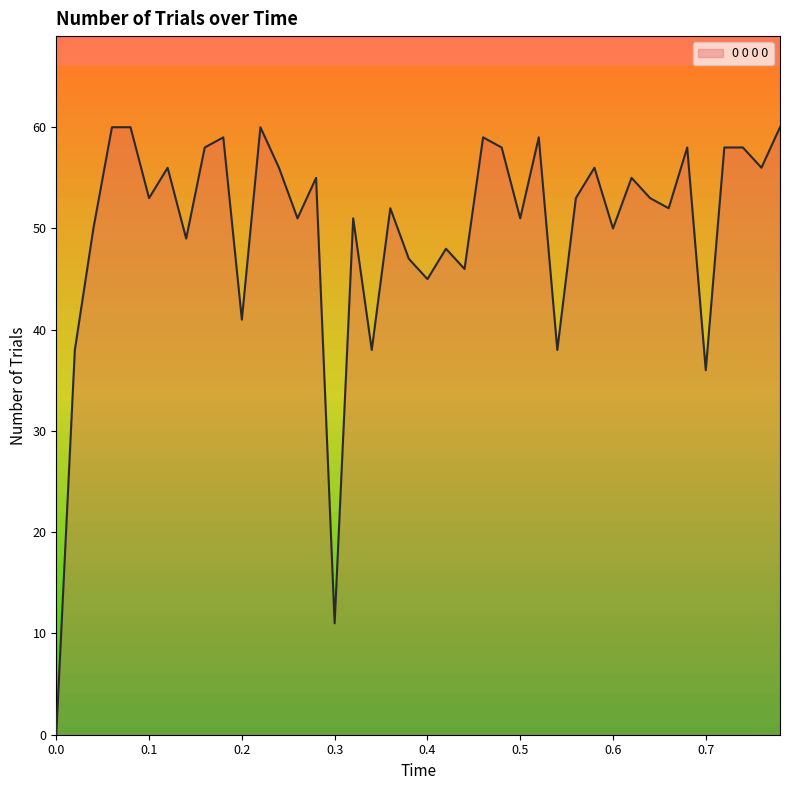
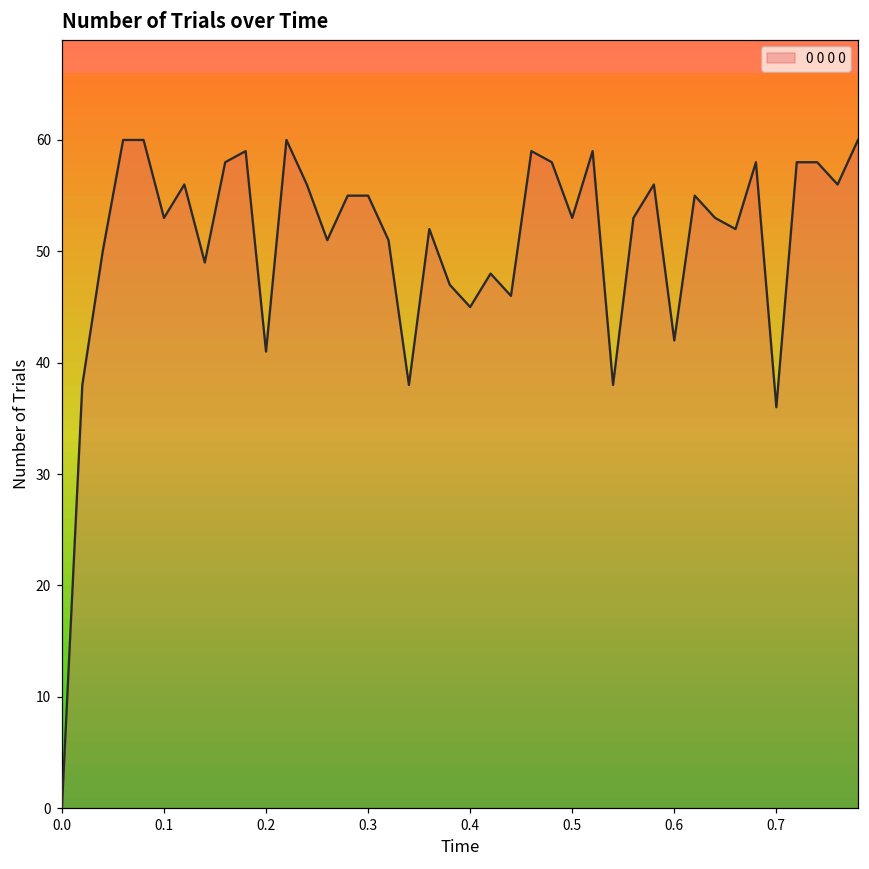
  {
    "0.0": 0,
    "0.1": 53,
    "0.2": 41,
-   "0.3": 11,
+   "0.3": 55,
    "0.4": 45,
-   "0.5": 51,
-   "0.6": 50,
+   "0.5": 53,
+   "0.6": 42,
    "0.7": 36
  }
